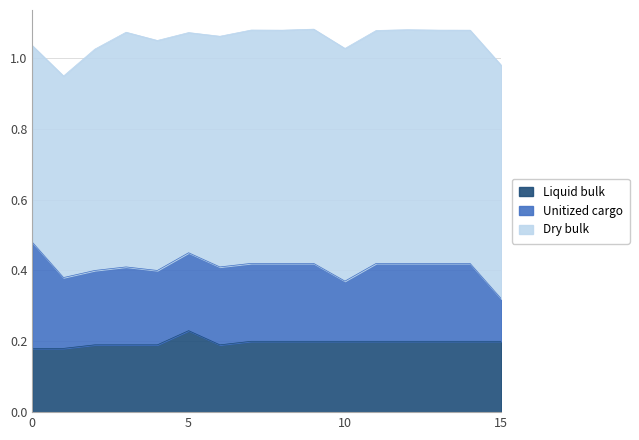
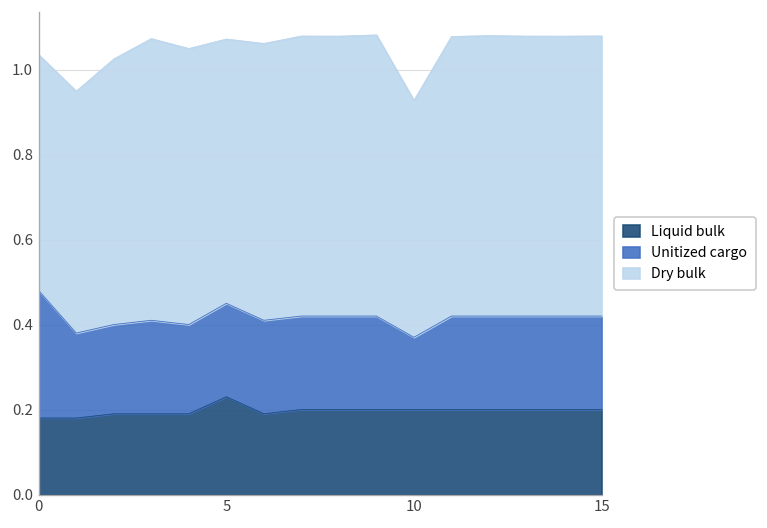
  {
    "Liquid bulk": {
      "0": 0.18,
      "5": 0.23,
      "10": 0.20,
      "15": 0.20
    },
    "Unitized cargo": {
      "0": 0.30,
      "5": 0.22,
      "10": 0.17,
-     "15": 0.12
+     "15": 0.22
    },
    "Dry bulk": {
      "0": 0.55,
      "5": 0.62,
-     "10": 0.66,
+     "10": 0.56,
      "15": 0.66
    }
  }
